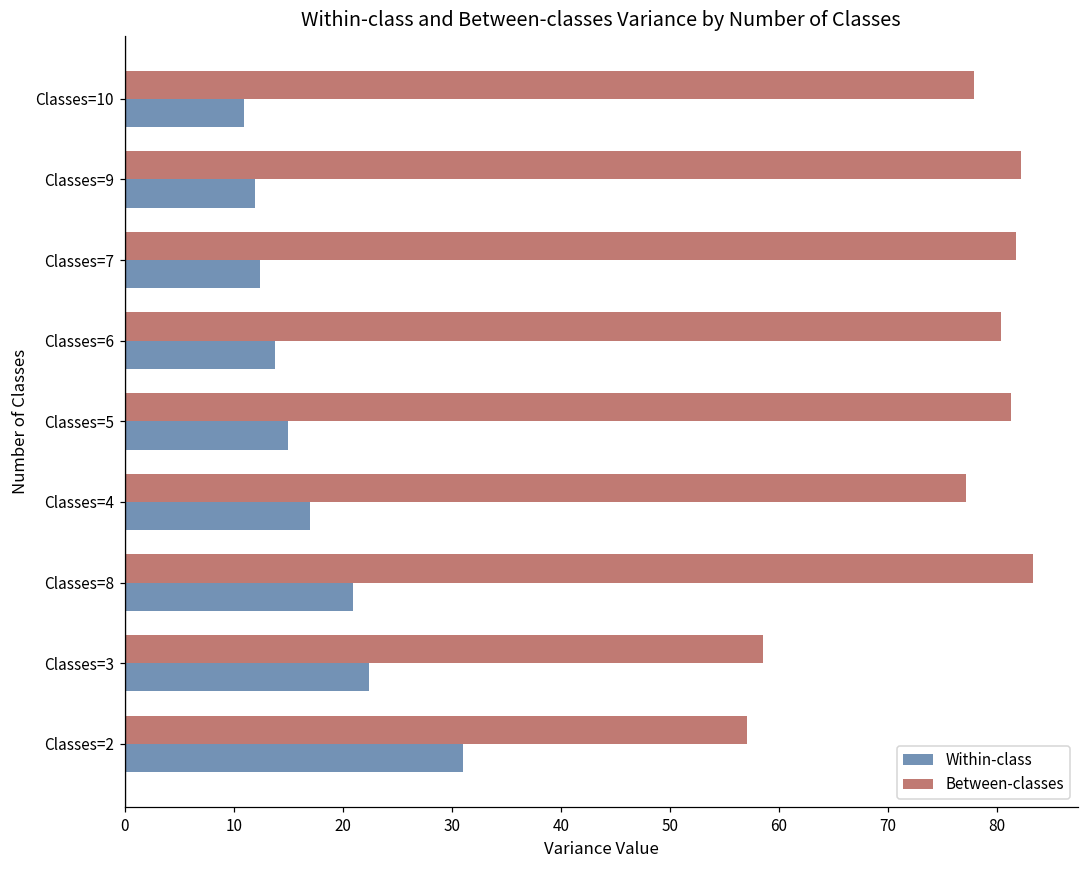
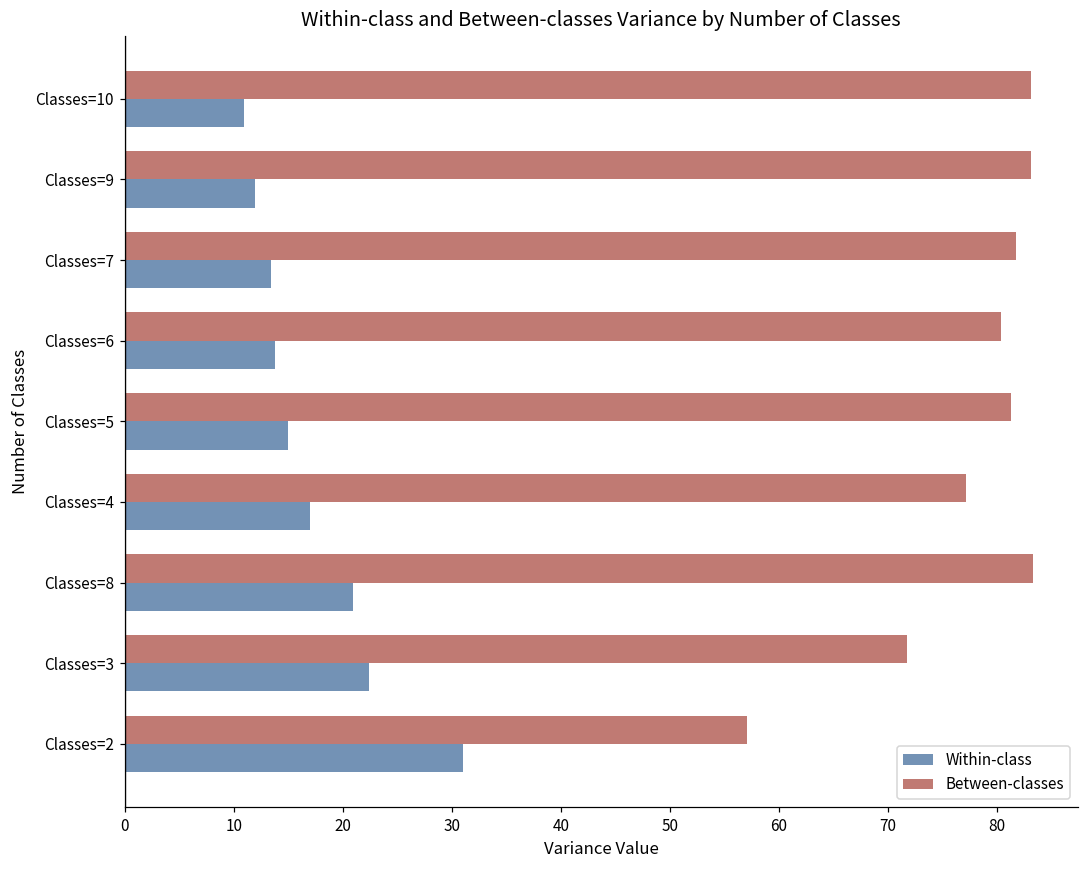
  {
    "Within-class": {
      "Classes=10": 11,
      "Classes=9": 12,
-     "Classes=7": 12,
+     "Classes=7": 13,
      "Classes=6": 14,
      "Classes=5": 15,
      "Classes=4": 17,
      "Classes=8": 21,
      "Classes=3": 22,
      "Classes=2": 31
    },
    "Between-classes": {
-     "Classes=10": 78,
-     "Classes=9": 82,
+     "Classes=10": 83,
+     "Classes=9": 83,
      "Classes=7": 82,
      "Classes=6": 80,
      "Classes=5": 81,
      "Classes=4": 77,
      "Classes=8": 83,
-     "Classes=3": 59,
+     "Classes=3": 72,
      "Classes=2": 57
    }
  }
